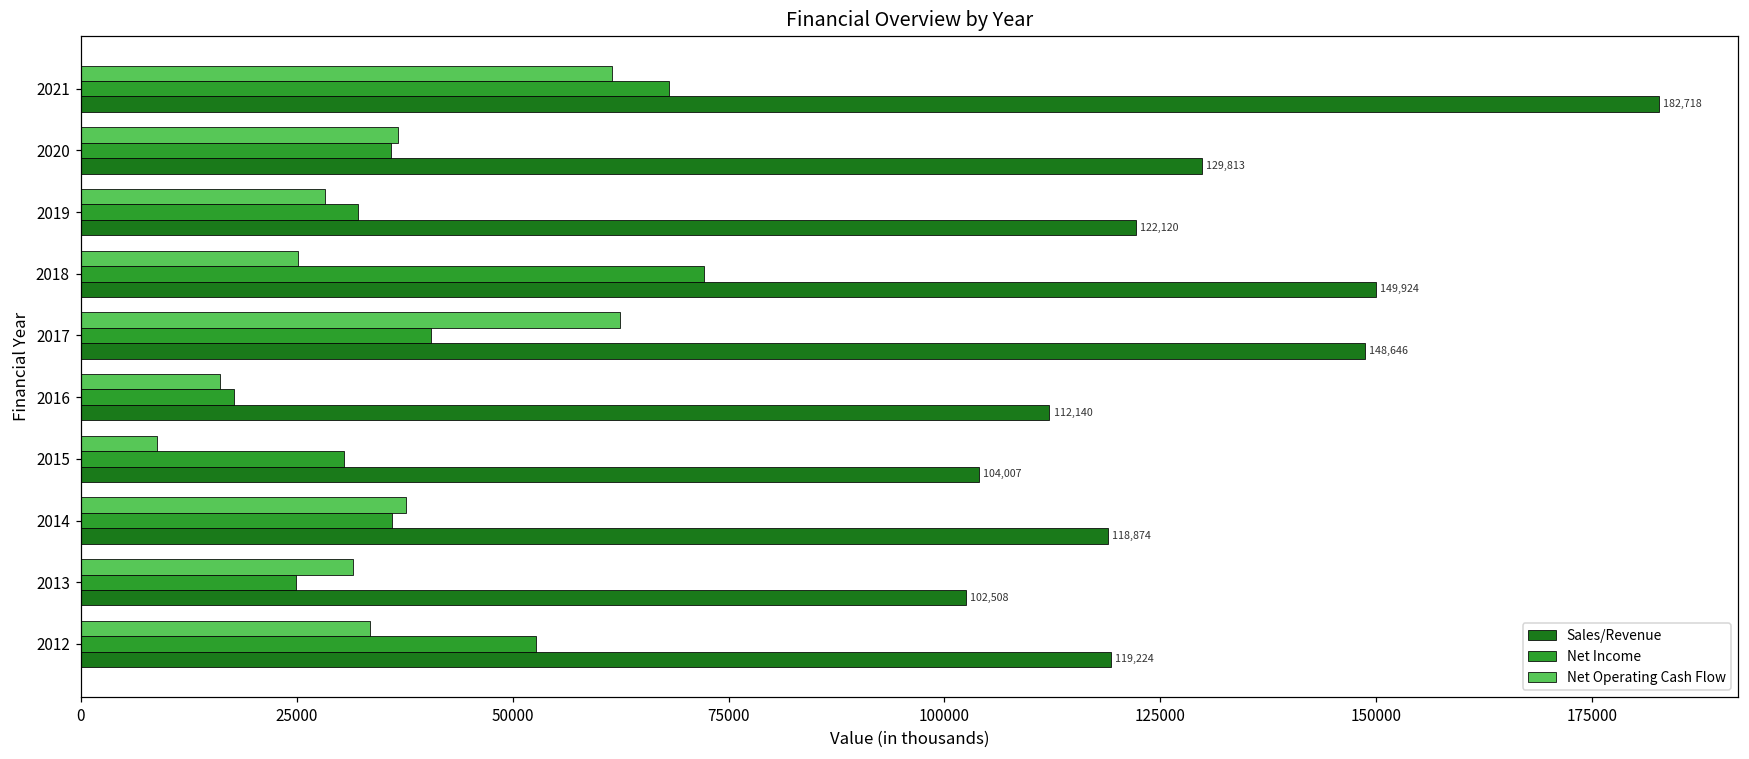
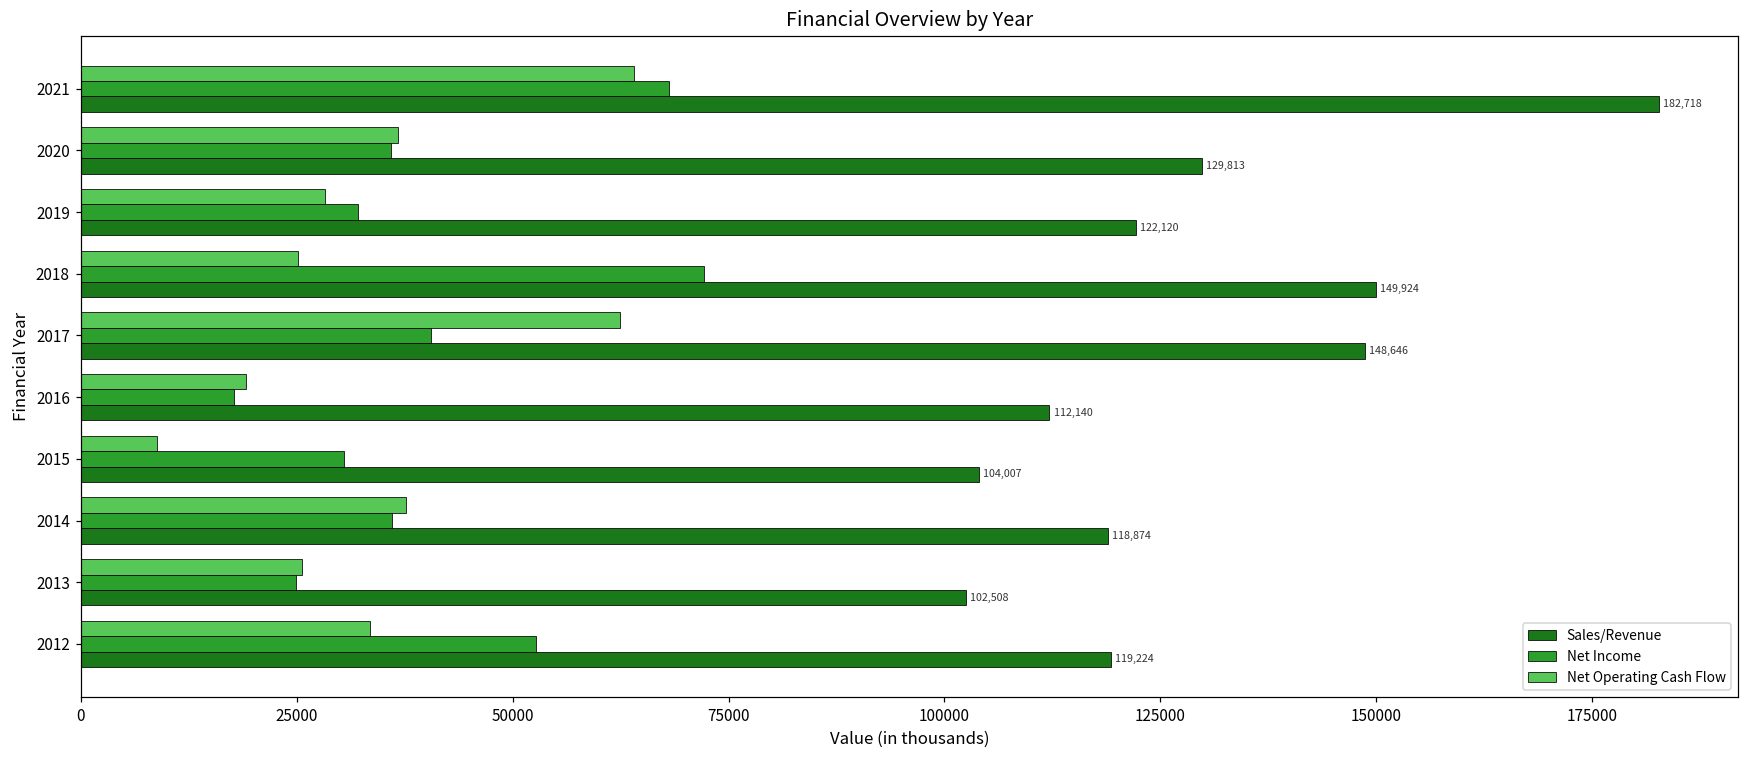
  {
    "Net Operating Cash Flow": {
-     "2021": 62000,
+     "2021": 64000,
      "2020": 37000,
      "2019": 28000,
      "2018": 25000,
      "2017": 62000,
-     "2016": 16000,
+     "2016": 19000,
      "2015": 9000,
      "2014": 38000,
-     "2013": 31000,
+     "2013": 26000,
      "2012": 34000
    }
  }
